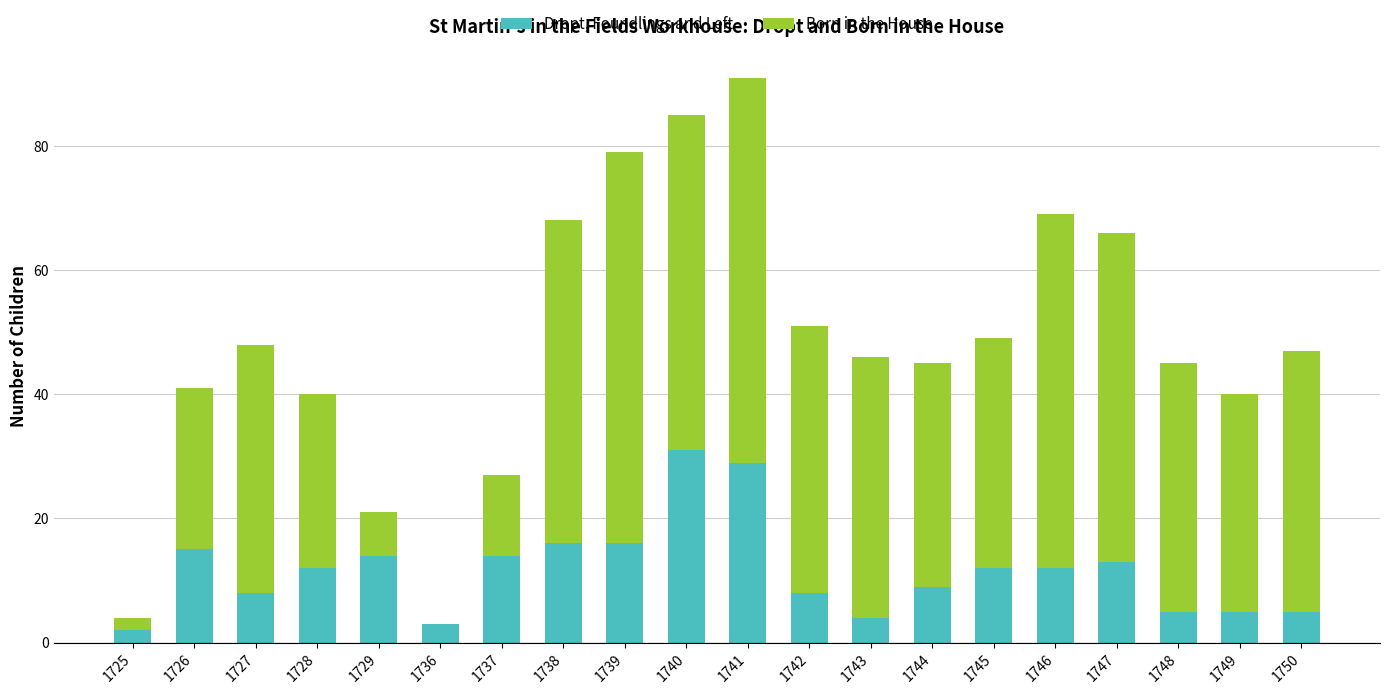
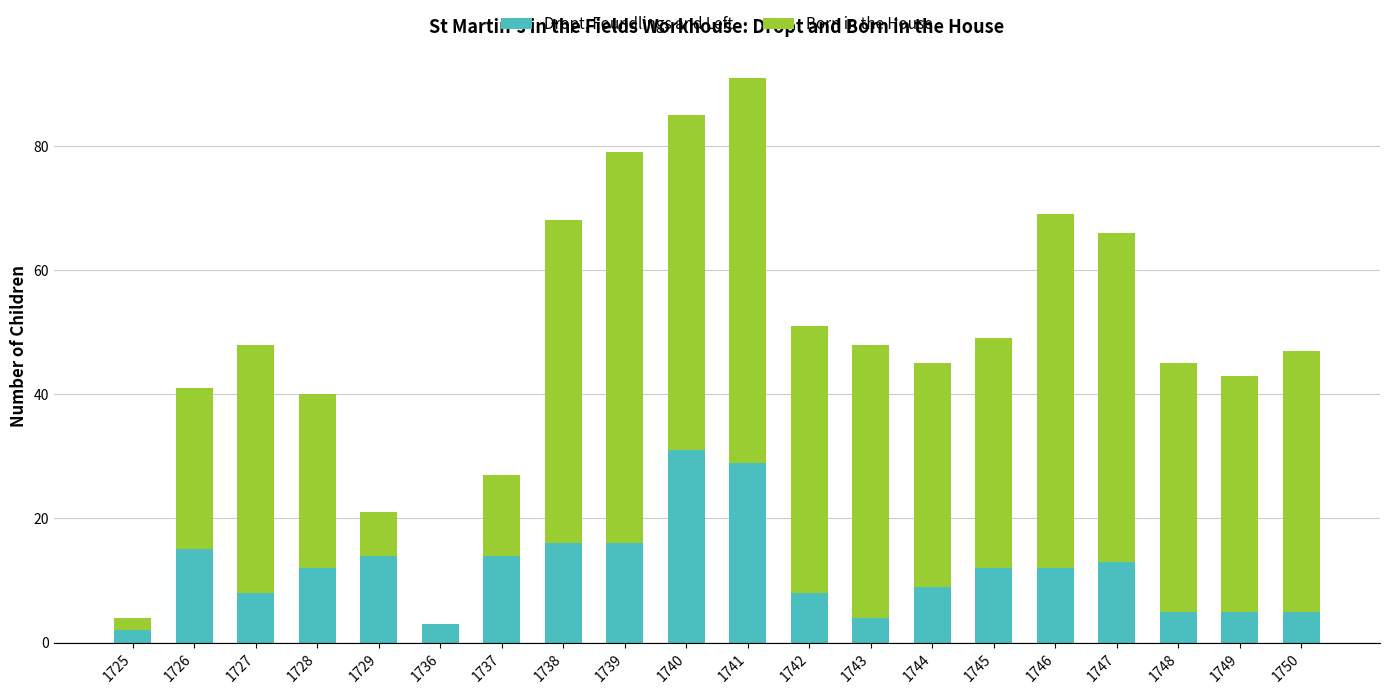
  {
    "Dropt, Foundlings and Left": {
      "1725": 2,
      "1726": 15,
      "1727": 8,
      "1728": 12,
      "1729": 14,
      "1736": 3,
      "1737": 14,
      "1738": 16,
      "1739": 16,
      "1740": 31,
      "1741": 29,
      "1742": 8,
      "1743": 4,
      "1744": 9,
      "1745": 12,
      "1746": 12,
      "1747": 13,
      "1748": 5,
      "1749": 5,
      "1750": 5
    },
    "Born in the House": {
      "1725": 2,
      "1726": 26,
      "1727": 40,
      "1728": 28,
      "1729": 7,
      "1736": 0,
      "1737": 13,
      "1738": 52,
      "1739": 63,
      "1740": 54,
      "1741": 62,
      "1742": 43,
-     "1743": 42,
+     "1743": 44,
      "1744": 36,
      "1745": 37,
      "1746": 57,
      "1747": 53,
      "1748": 40,
-     "1749": 35,
+     "1749": 38,
      "1750": 42
    }
  }
